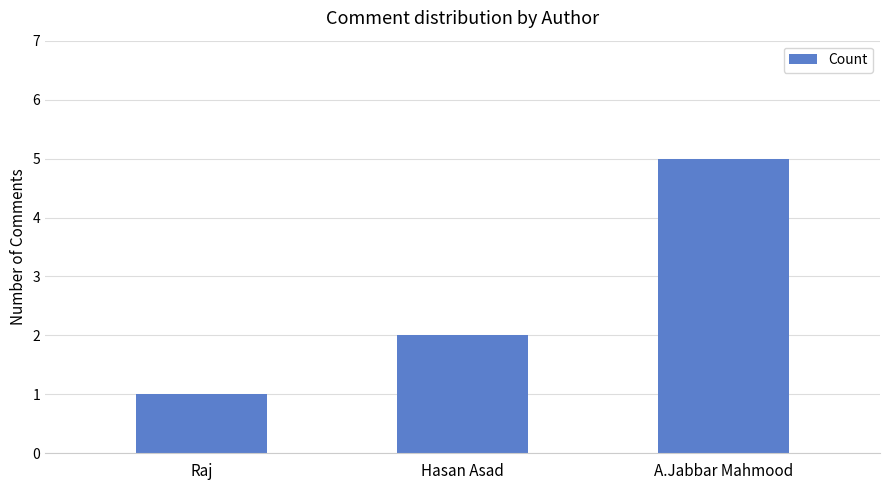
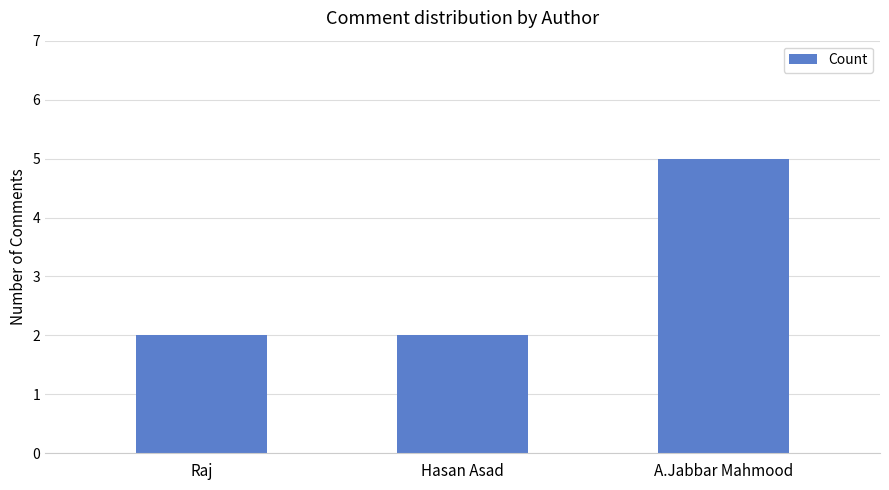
  {
-   "Raj": 1,
+   "Raj": 2,
    "Hasan Asad": 2,
    "A.Jabbar Mahmood": 5
  }
